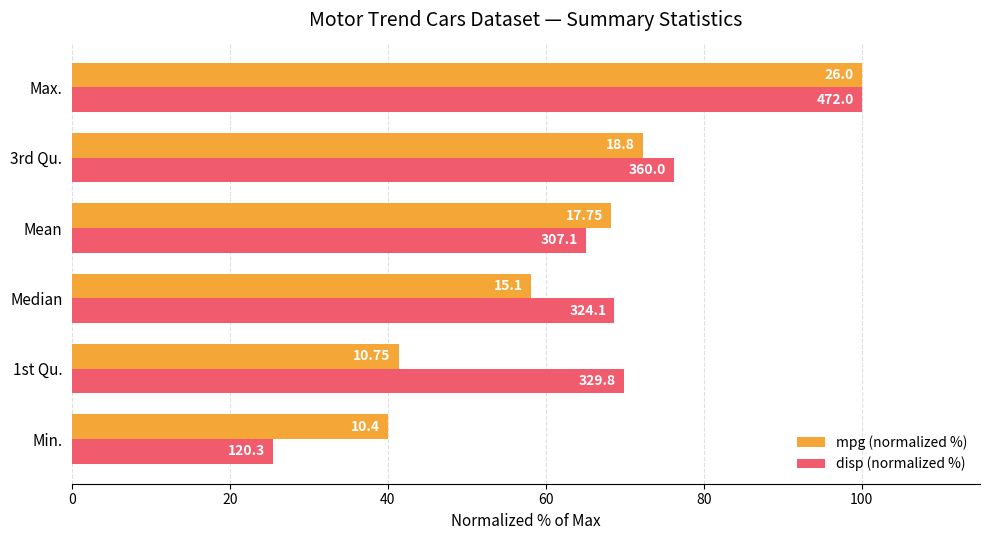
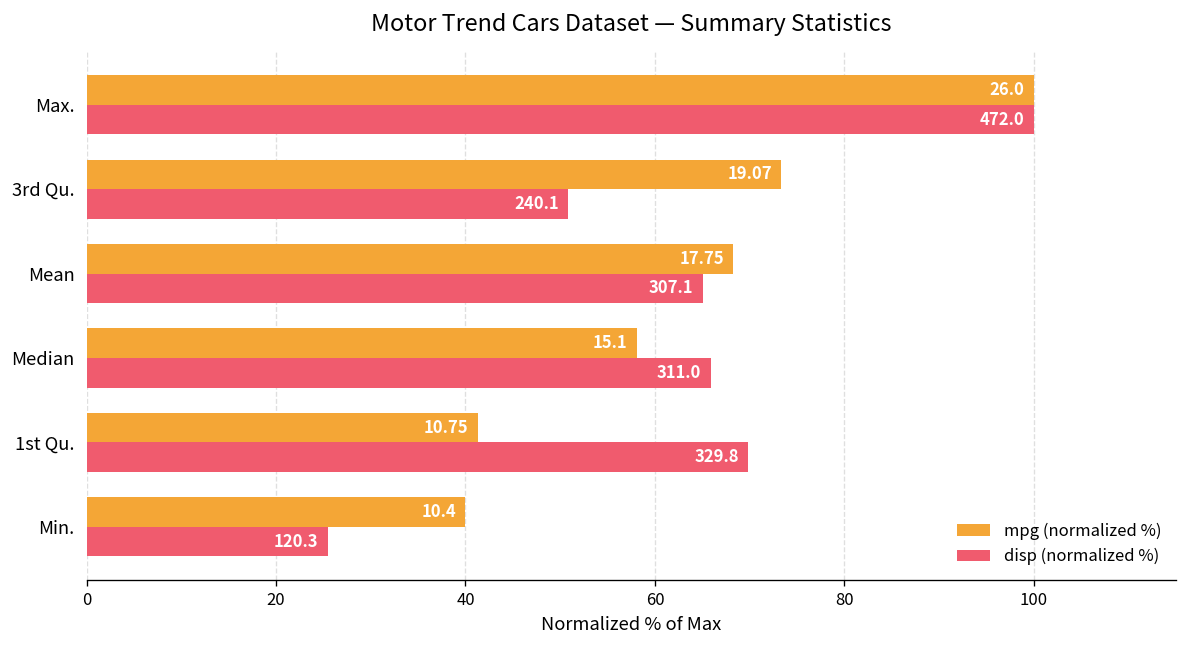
  {
    "mpg (normalized %)": {
-     "3rd Qu.": 18.8
+     "3rd Qu.": 19.07
    },
    "disp (normalized %)": {
-     "3rd Qu.": 360.0,
-     "Median": 324.1
+     "3rd Qu.": 240.1,
+     "Median": 311.0
    }
  }
